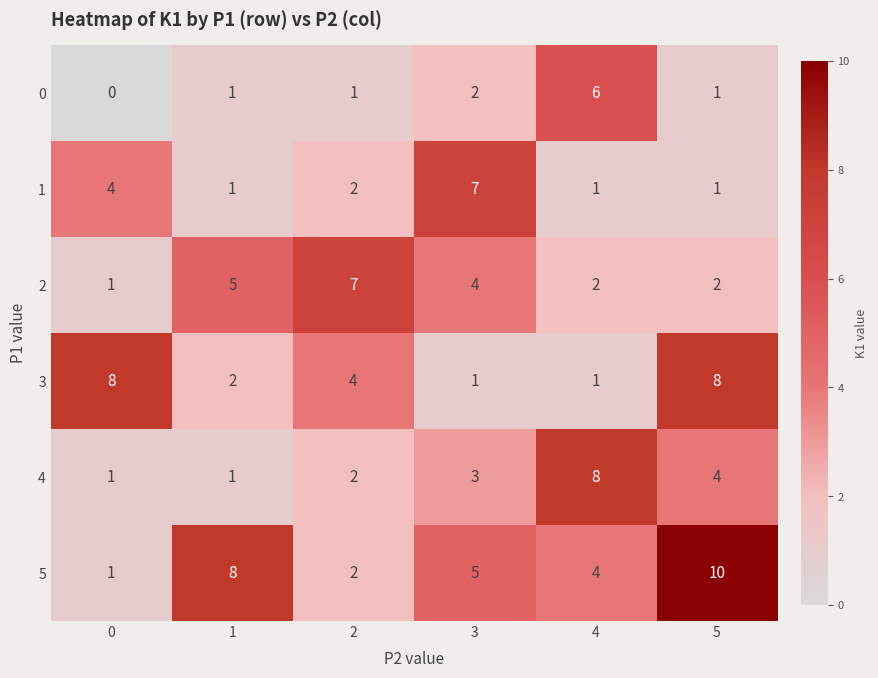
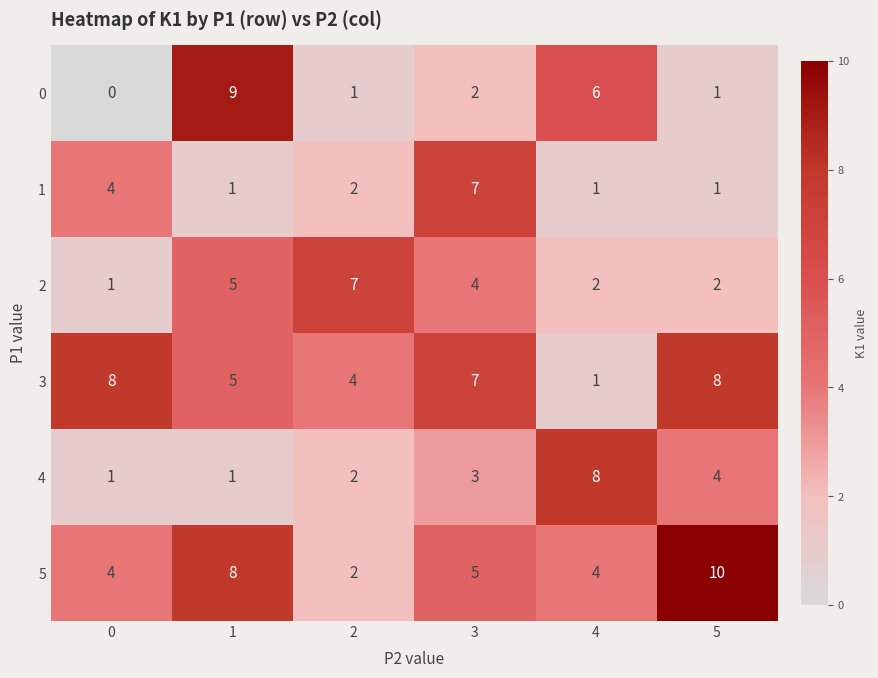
  {
    "0": {
      "0": 0,
-     "1": 1,
+     "1": 9,
      "2": 1,
      "3": 2,
      "4": 6,
      "5": 1
    },
    "1": {
      "0": 4,
      "1": 1,
      "2": 2,
      "3": 7,
      "4": 1,
      "5": 1
    },
    "2": {
      "0": 1,
      "1": 5,
      "2": 7,
      "3": 4,
      "4": 2,
      "5": 2
    },
    "3": {
      "0": 8,
-     "1": 2,
+     "1": 5,
      "2": 4,
-     "3": 1,
+     "3": 7,
      "4": 1,
      "5": 8
    },
    "4": {
      "0": 1,
      "1": 1,
      "2": 2,
      "3": 3,
      "4": 8,
      "5": 4
    },
    "5": {
-     "0": 1,
+     "0": 4,
      "1": 8,
      "2": 2,
      "3": 5,
      "4": 4,
      "5": 10
    }
  }
